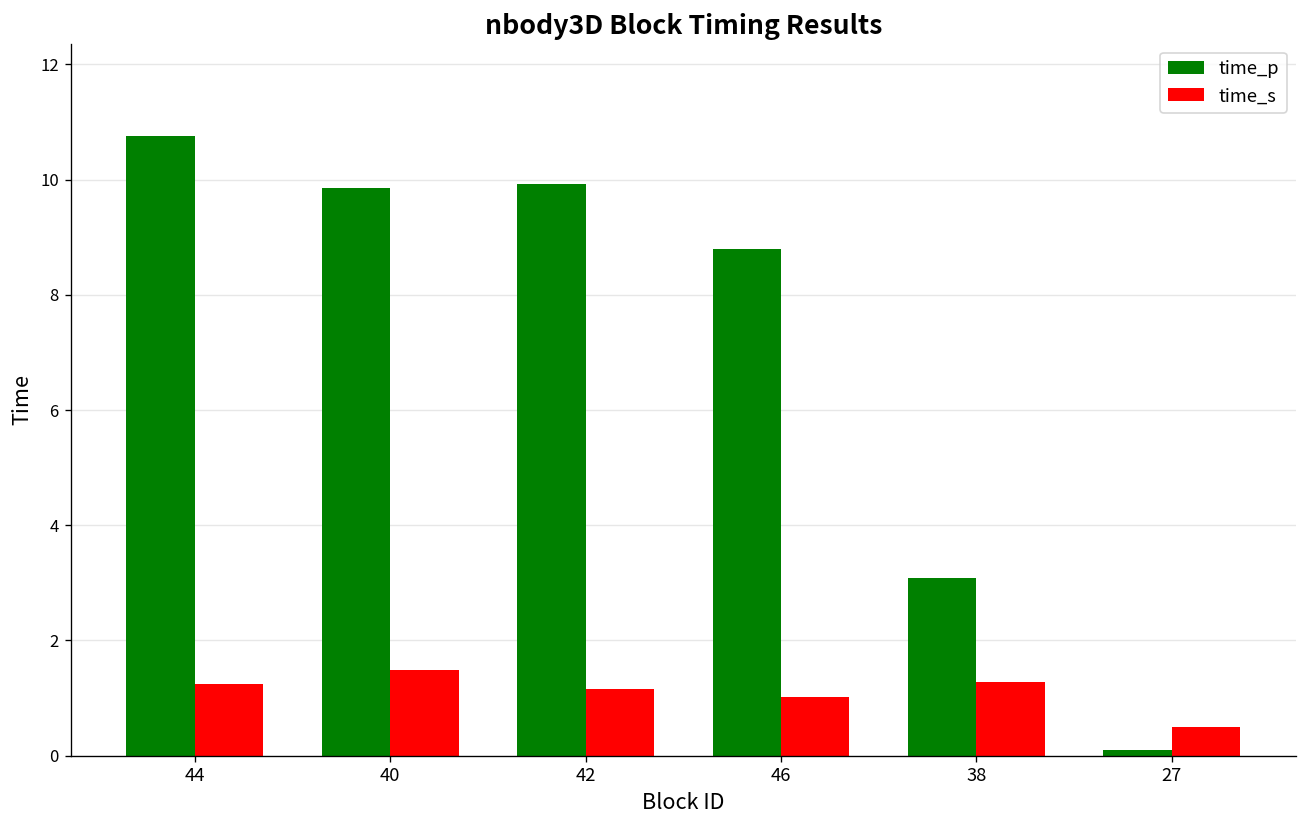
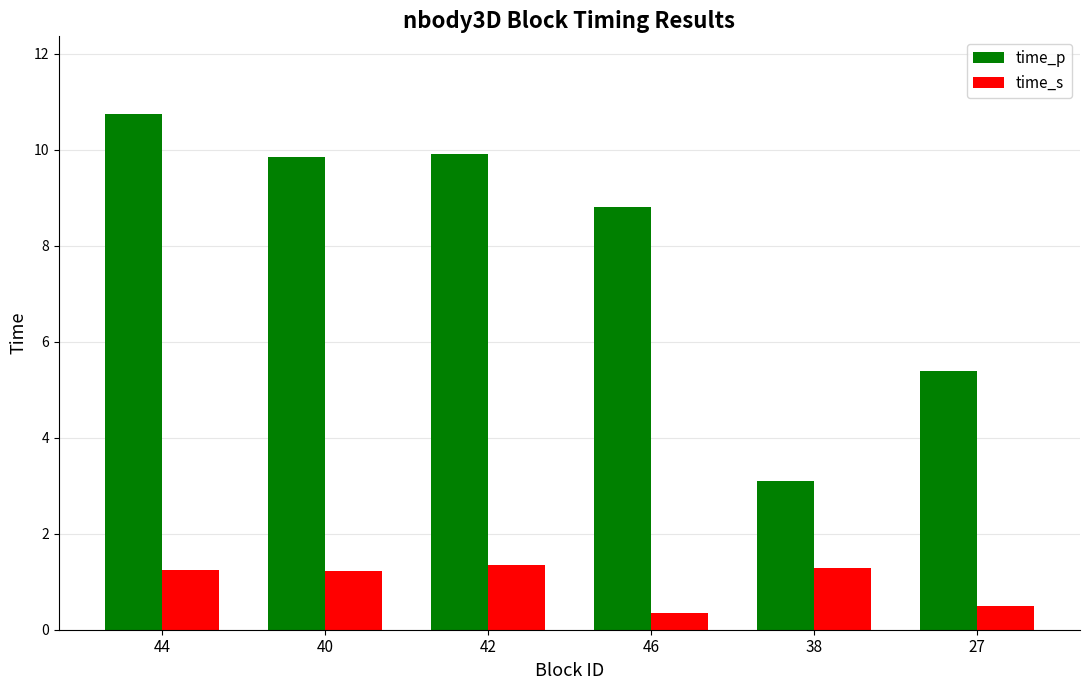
  {
    "time_p": {
      "44": 10.8,
      "40": 9.9,
      "42": 9.9,
      "46": 8.8,
      "38": 3.1,
-     "27": 0.1
+     "27": 5.4
    },
    "time_s": {
      "44": 1.2,
-     "40": 1.5,
-     "42": 1.2,
-     "46": 1.0,
+     "40": 1.2,
+     "42": 1.4,
+     "46": 0.3,
      "38": 1.3,
      "27": 0.5
    }
  }
